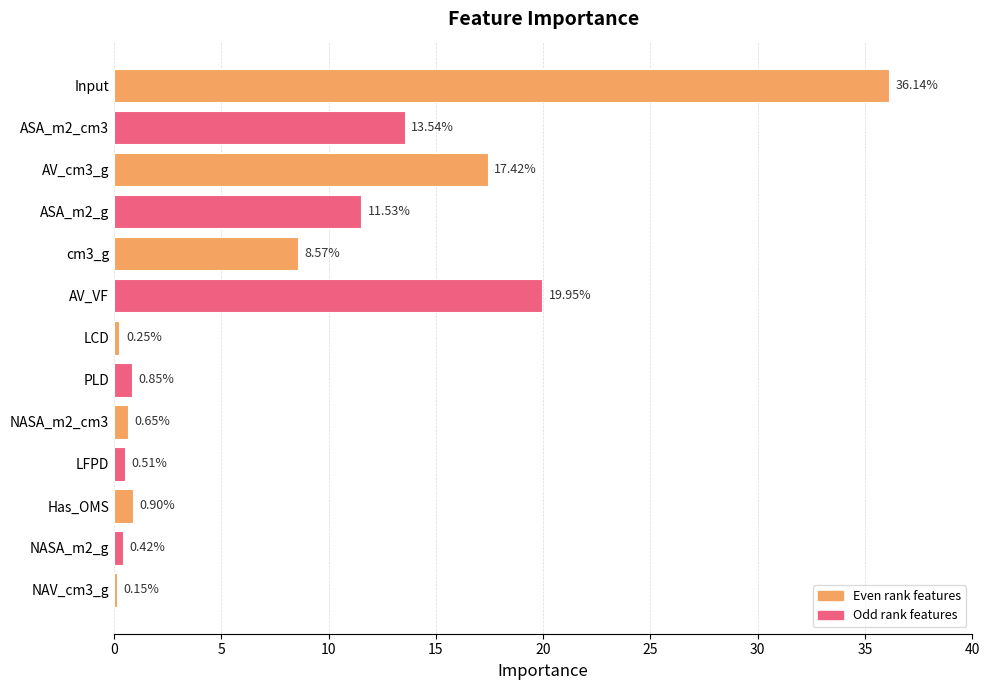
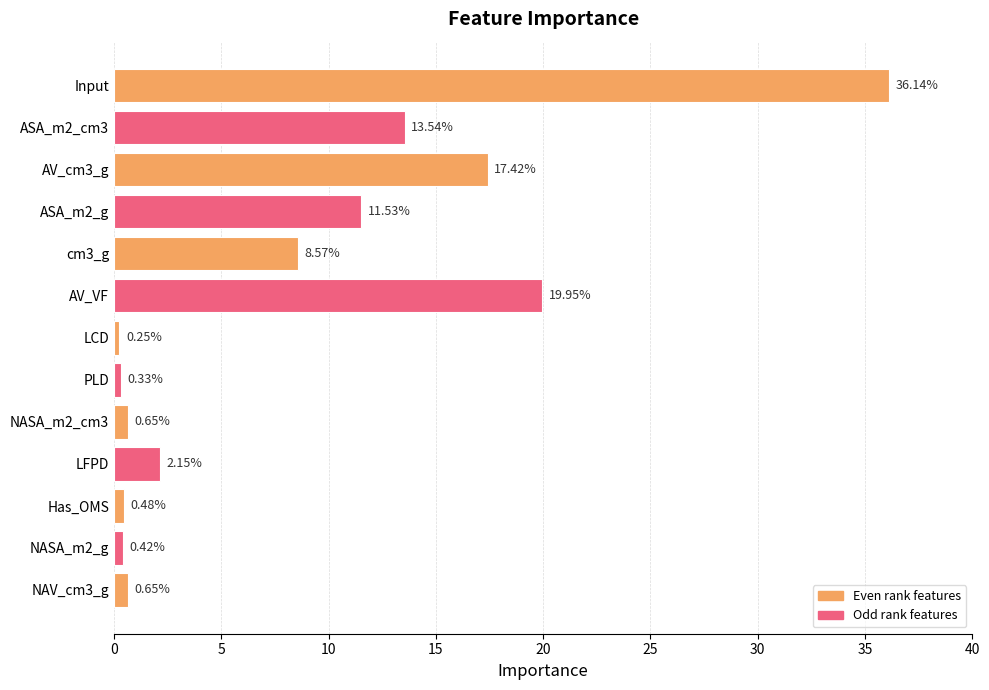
  {
    "Input": "36.14%",
    "ASA_m2_cm3": "13.54%",
    "AV_cm3_g": "17.42%",
    "ASA_m2_g": "11.53%",
    "cm3_g": "8.57%",
    "AV_VF": "19.95%",
    "LCD": "0.25%",
-   "PLD": "0.85%",
+   "PLD": "0.33%",
    "NASA_m2_cm3": "0.65%",
-   "LFPD": "0.51%",
-   "Has_OMS": "0.90%",
+   "LFPD": "2.15%",
+   "Has_OMS": "0.48%",
    "NASA_m2_g": "0.42%",
-   "NAV_cm3_g": "0.15%"
+   "NAV_cm3_g": "0.65%"
  }
